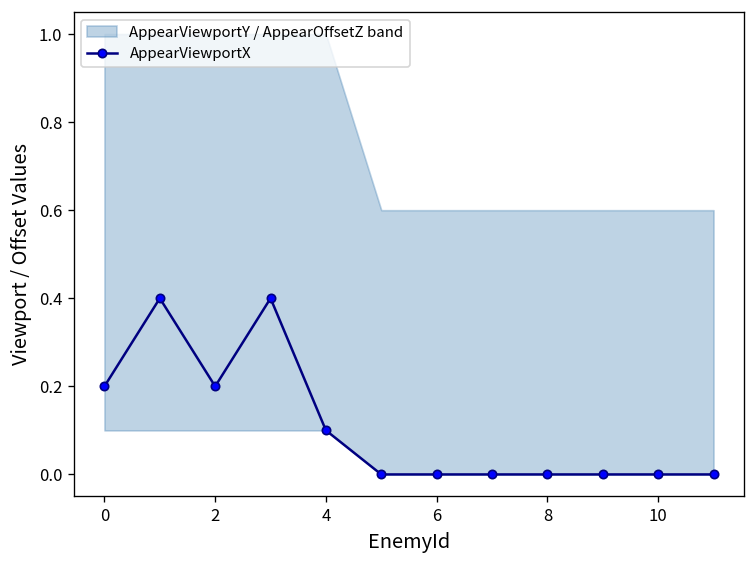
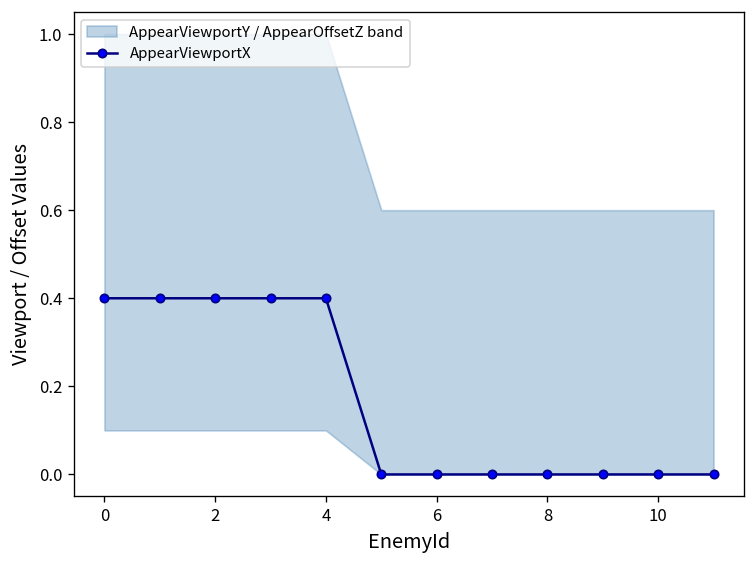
  {
    "AppearViewportX": {
-     "0": 0.2,
-     "2": 0.2,
-     "4": 0.1,
+     "0": 0.4,
+     "2": 0.4,
+     "4": 0.4,
      "6": 0.0,
      "8": 0.0,
      "10": 0.0
    }
  }
